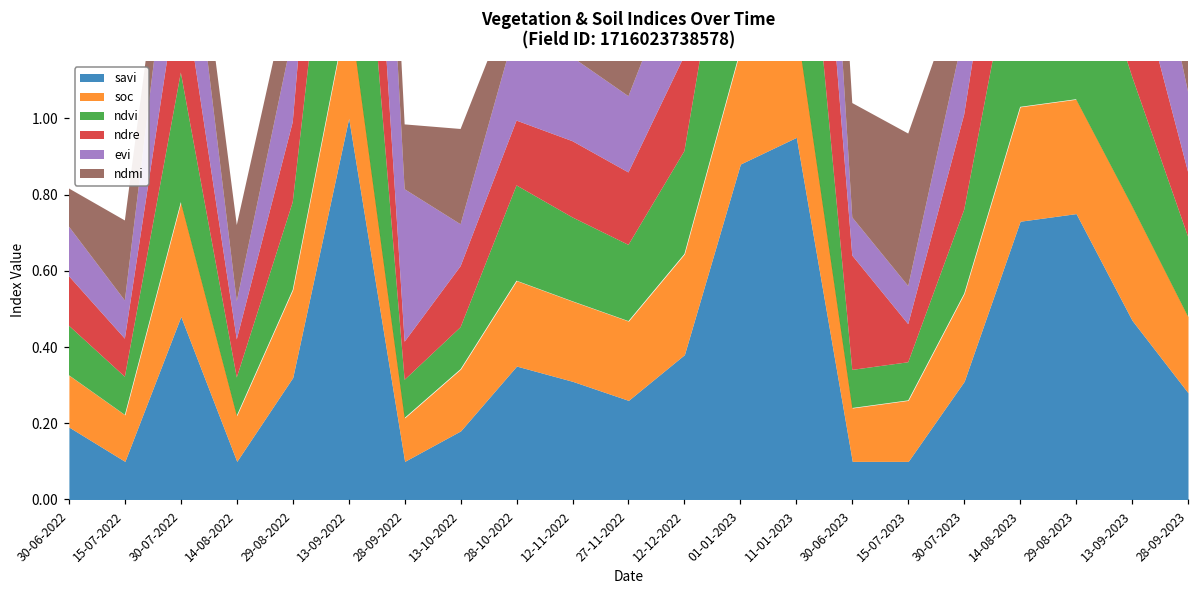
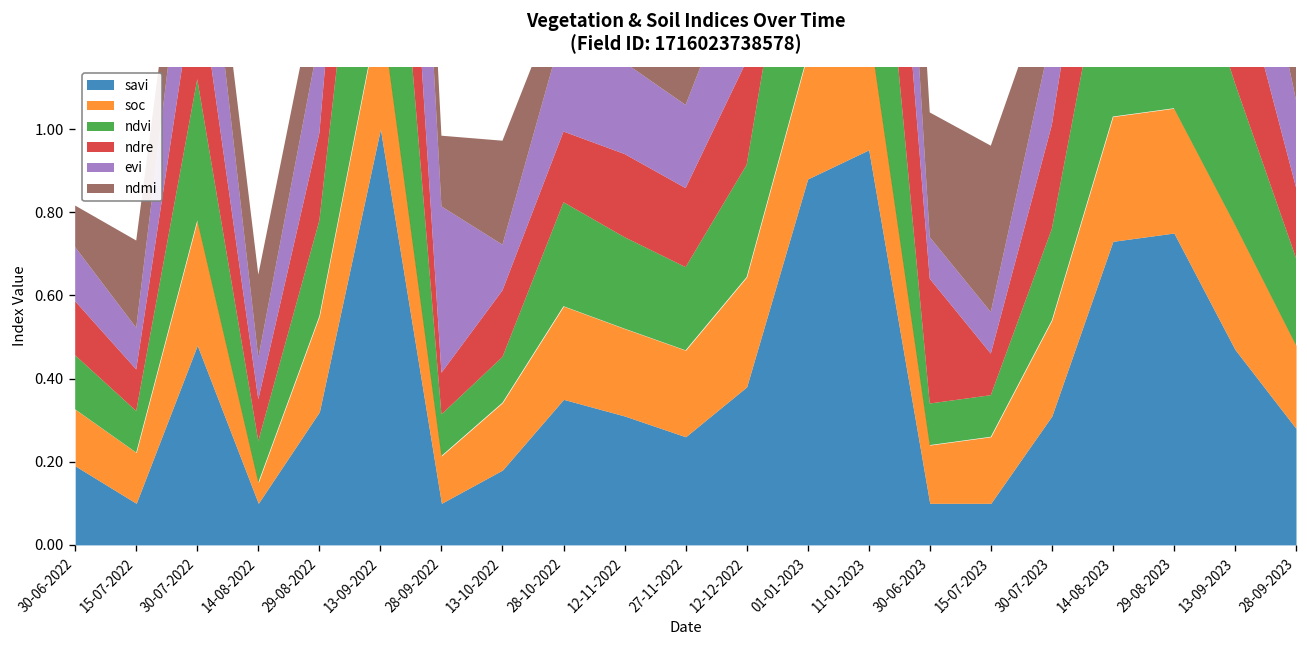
  {
    "savi": {
      "30-06-2022": 0.19,
      "15-07-2022": 0.10,
      "30-07-2022": 0.48,
      "14-08-2022": 0.10,
      "29-08-2022": 0.32,
      "13-09-2022": 1.00,
      "28-09-2022": 0.10,
      "13-10-2022": 0.18,
      "28-10-2022": 0.35,
      "12-11-2022": 0.31,
      "27-11-2022": 0.26,
      "12-12-2022": 0.38,
      "01-01-2023": 0.88,
      "11-01-2023": 0.95,
      "30-06-2023": 0.10,
      "15-07-2023": 0.10,
      "30-07-2023": 0.31,
      "14-08-2023": 0.73,
      "29-08-2023": 0.75,
      "13-09-2023": 0.47,
      "28-09-2023": 0.28
    },
    "soc": {
      "30-06-2022": 0.14,
      "15-07-2022": 0.12,
      "30-07-2022": 0.30,
-     "14-08-2022": 0.12,
+     "14-08-2022": 0.05,
      "29-08-2022": 0.23,
      "28-09-2022": 0.11,
      "13-10-2022": 0.16,
      "28-10-2022": 0.22,
      "12-11-2022": 0.21,
      "27-11-2022": 0.21,
      "12-12-2022": 0.26,
      "30-06-2023": 0.14,
      "15-07-2023": 0.16,
      "30-07-2023": 0.23,
      "14-08-2023": 0.30,
      "29-08-2023": 0.30,
      "13-09-2023": 0.30,
      "28-09-2023": 0.20
    },
    "ndvi": {
      "30-06-2022": 0.13,
      "15-07-2022": 0.10,
      "30-07-2022": 0.34,
      "14-08-2022": 0.10,
      "29-08-2022": 0.23,
      "28-09-2022": 0.10,
      "13-10-2022": 0.11,
      "28-10-2022": 0.25,
      "12-11-2022": 0.22,
      "27-11-2022": 0.20,
      "12-12-2022": 0.27,
      "30-06-2023": 0.10,
      "15-07-2023": 0.10,
      "30-07-2023": 0.22,
      "13-09-2023": 0.34,
      "28-09-2023": 0.21
    },
    "ndre": {
      "30-06-2022": 0.13,
      "15-07-2022": 0.10,
      "14-08-2022": 0.10,
      "29-08-2022": 0.21,
      "28-09-2022": 0.10,
      "13-10-2022": 0.16,
      "28-10-2022": 0.17,
      "12-11-2022": 0.20,
      "27-11-2022": 0.19,
      "30-06-2023": 0.30,
      "15-07-2023": 0.10,
      "30-07-2023": 0.25,
      "28-09-2023": 0.17
    },
    "evi": {
      "30-06-2022": 0.13,
      "15-07-2022": 0.10,
      "14-08-2022": 0.10,
      "28-09-2022": 0.40,
      "13-10-2022": 0.11,
      "27-11-2022": 0.20,
      "30-06-2023": 0.10,
      "15-07-2023": 0.10,
      "28-09-2023": 0.21
    },
    "ndmi": {
      "30-06-2022": 0.10,
      "15-07-2022": 0.21,
      "14-08-2022": 0.20,
      "28-09-2022": 0.17,
      "13-10-2022": 0.25,
      "30-06-2023": 0.30,
      "15-07-2023": 0.40
    }
  }
